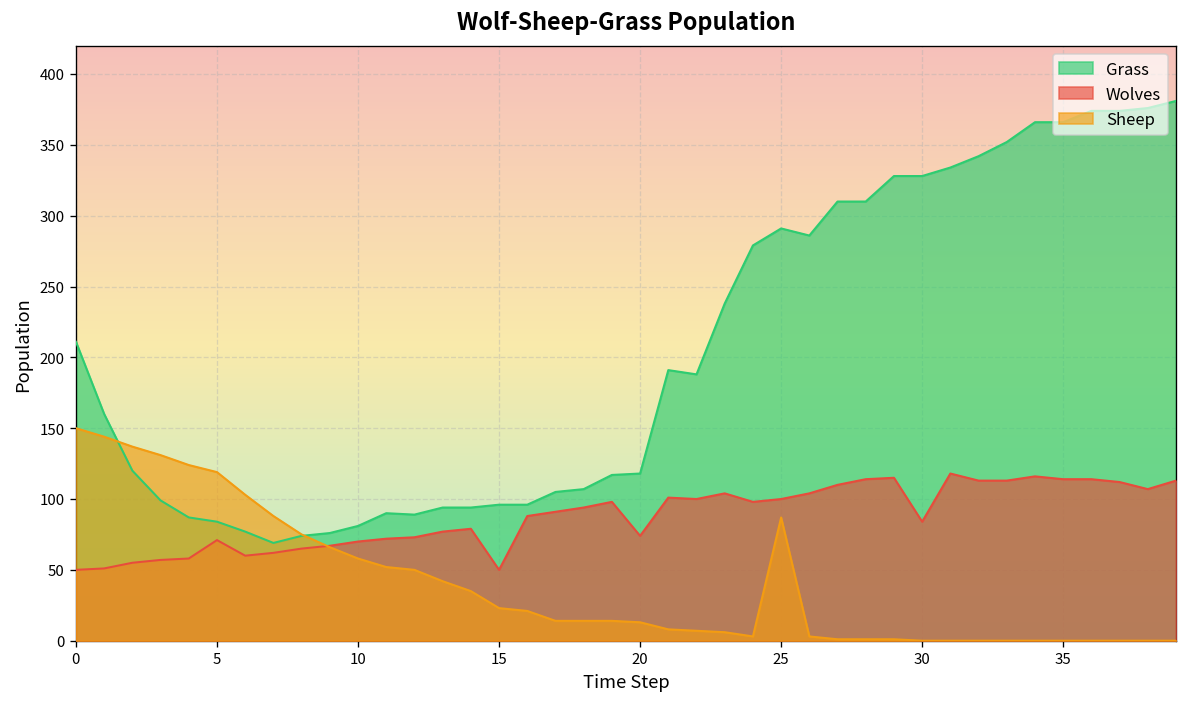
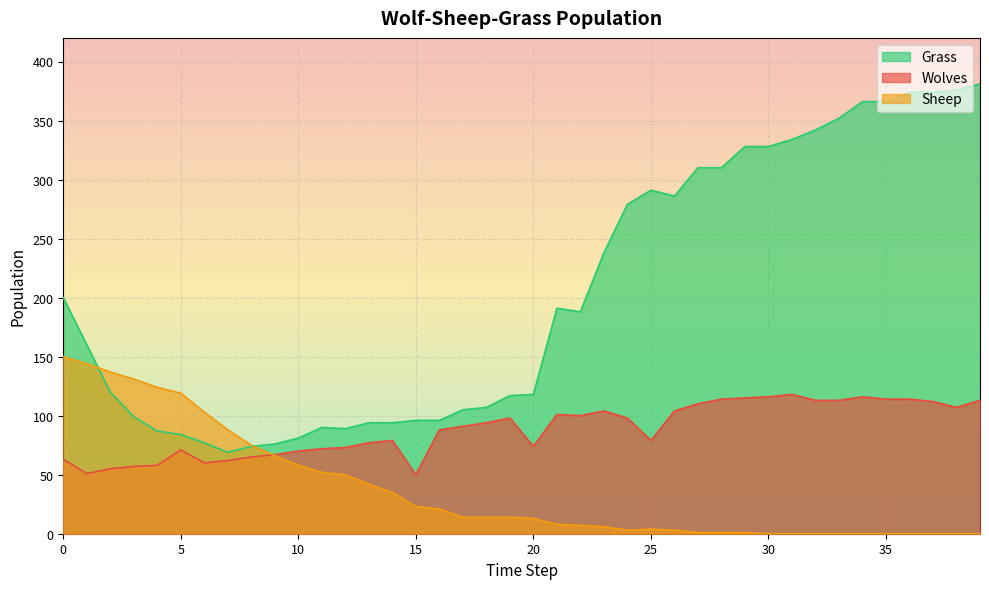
  {
    "Grass": {
-     "0": 211,
+     "0": 200,
      "5": 84,
      "10": 81,
      "15": 96,
      "20": 118,
      "25": 291,
      "30": 328
    },
    "Wolves": {
-     "0": 50,
+     "0": 63,
      "5": 71,
      "10": 70,
      "15": 50,
      "20": 74,
-     "25": 100,
-     "30": 84,
+     "25": 79,
+     "30": 116,
      "35": 114
    },
    "Sheep": {
      "0": 150,
      "5": 119,
      "10": 58,
      "15": 23,
      "20": 13,
-     "25": 87,
+     "25": 4,
      "30": 0,
      "35": 0
    }
  }
